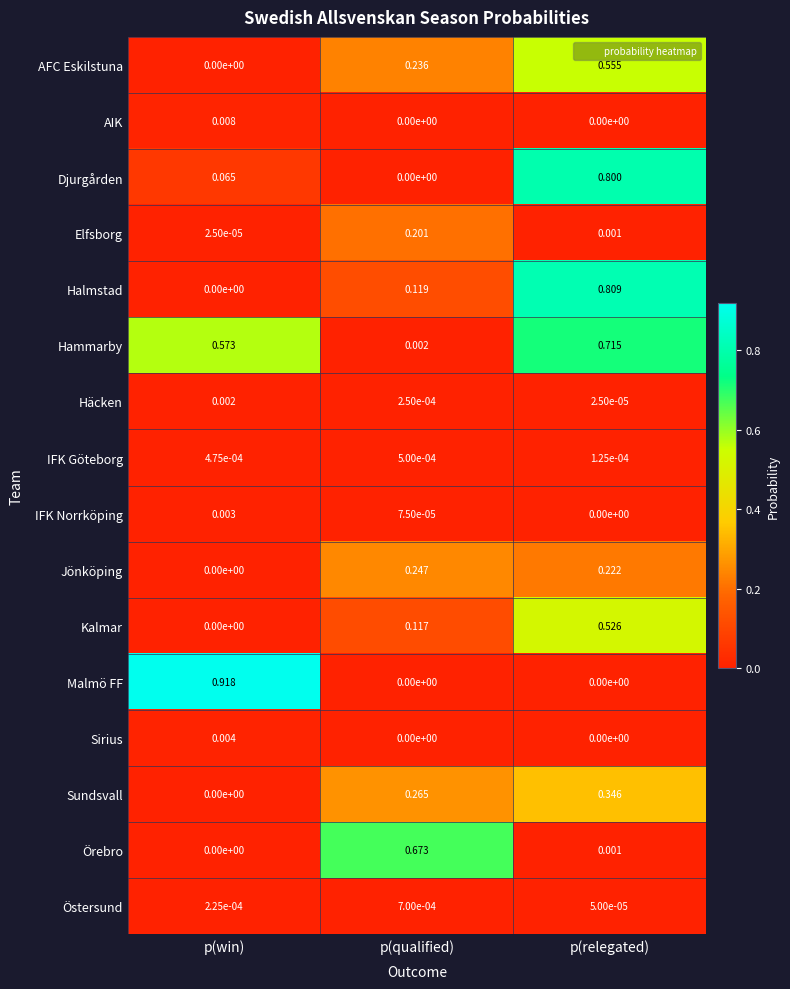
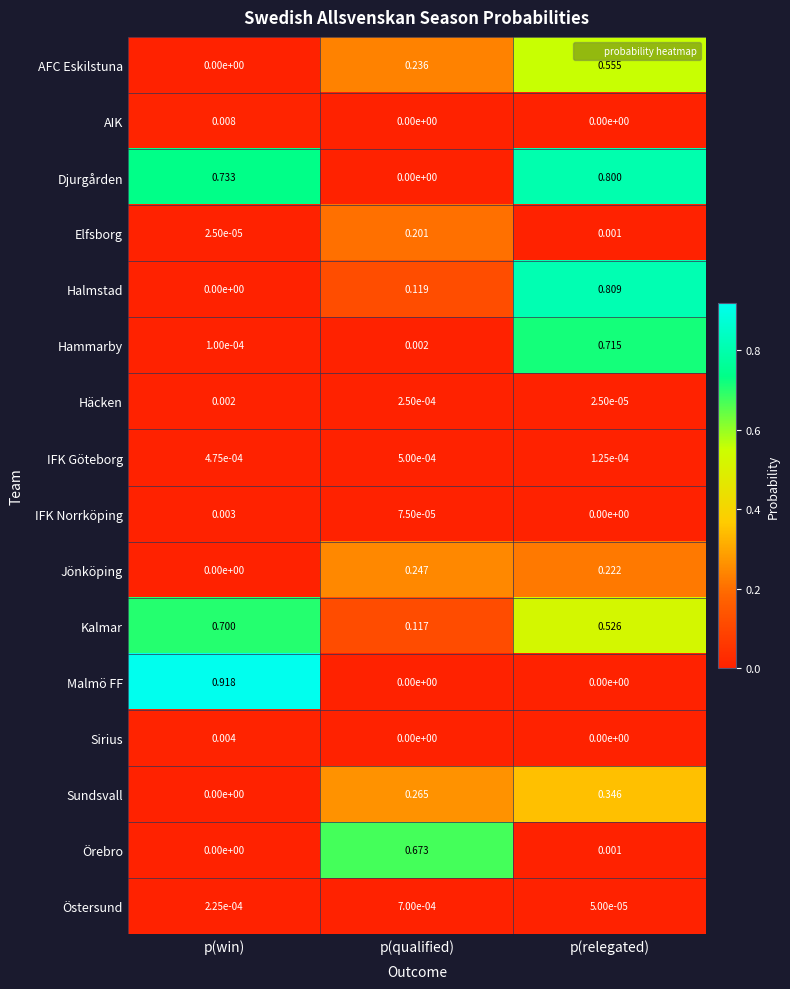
  {
    "AFC Eskilstuna": {
      "p(win)": "0.00e+00",
      "p(qualified)": "0.236",
      "p(relegated)": "0.555"
    },
    "AIK": {
      "p(win)": "0.008",
      "p(qualified)": "0.00e+00",
      "p(relegated)": "0.00e+00"
    },
    "Djurgården": {
-     "p(win)": "0.065",
+     "p(win)": "0.733",
      "p(qualified)": "0.00e+00",
      "p(relegated)": "0.800"
    },
    "Elfsborg": {
      "p(win)": "2.50e-05",
      "p(qualified)": "0.201",
      "p(relegated)": "0.001"
    },
    "Halmstad": {
      "p(win)": "0.00e+00",
      "p(qualified)": "0.119",
      "p(relegated)": "0.809"
    },
    "Hammarby": {
-     "p(win)": "0.573",
+     "p(win)": "1.00e-04",
      "p(qualified)": "0.002",
      "p(relegated)": "0.715"
    },
    "Häcken": {
      "p(win)": "0.002",
      "p(qualified)": "2.50e-04",
      "p(relegated)": "2.50e-05"
    },
    "IFK Göteborg": {
      "p(win)": "4.75e-04",
      "p(qualified)": "5.00e-04",
      "p(relegated)": "1.25e-04"
    },
    "IFK Norrköping": {
      "p(win)": "0.003",
      "p(qualified)": "7.50e-05",
      "p(relegated)": "0.00e+00"
    },
    "Jönköping": {
      "p(win)": "0.00e+00",
      "p(qualified)": "0.247",
      "p(relegated)": "0.222"
    },
    "Kalmar": {
-     "p(win)": "0.00e+00",
+     "p(win)": "0.700",
      "p(qualified)": "0.117",
      "p(relegated)": "0.526"
    },
    "Malmö FF": {
      "p(win)": "0.918",
      "p(qualified)": "0.00e+00",
      "p(relegated)": "0.00e+00"
    },
    "Sirius": {
      "p(win)": "0.004",
      "p(qualified)": "0.00e+00",
      "p(relegated)": "0.00e+00"
    },
    "Sundsvall": {
      "p(win)": "0.00e+00",
      "p(qualified)": "0.265",
      "p(relegated)": "0.346"
    },
    "Örebro": {
      "p(win)": "0.00e+00",
      "p(qualified)": "0.673",
      "p(relegated)": "0.001"
    },
    "Östersund": {
      "p(win)": "2.25e-04",
      "p(qualified)": "7.00e-04",
      "p(relegated)": "5.00e-05"
    }
  }
